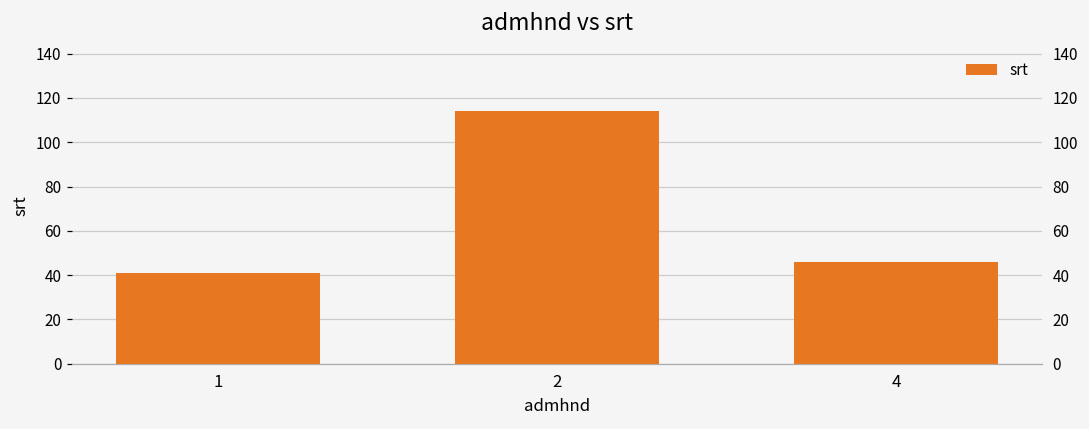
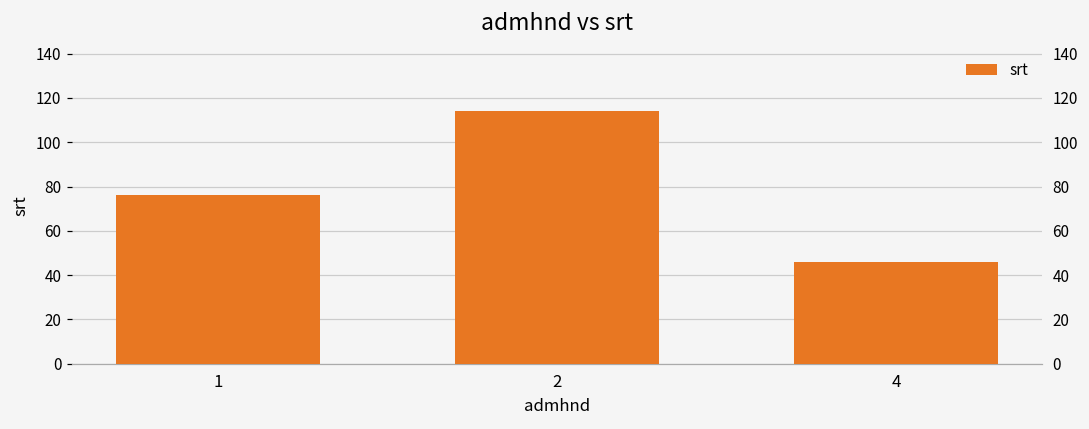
  {
-   "1": 41,
+   "1": 76,
    "2": 114,
    "4": 46
  }
